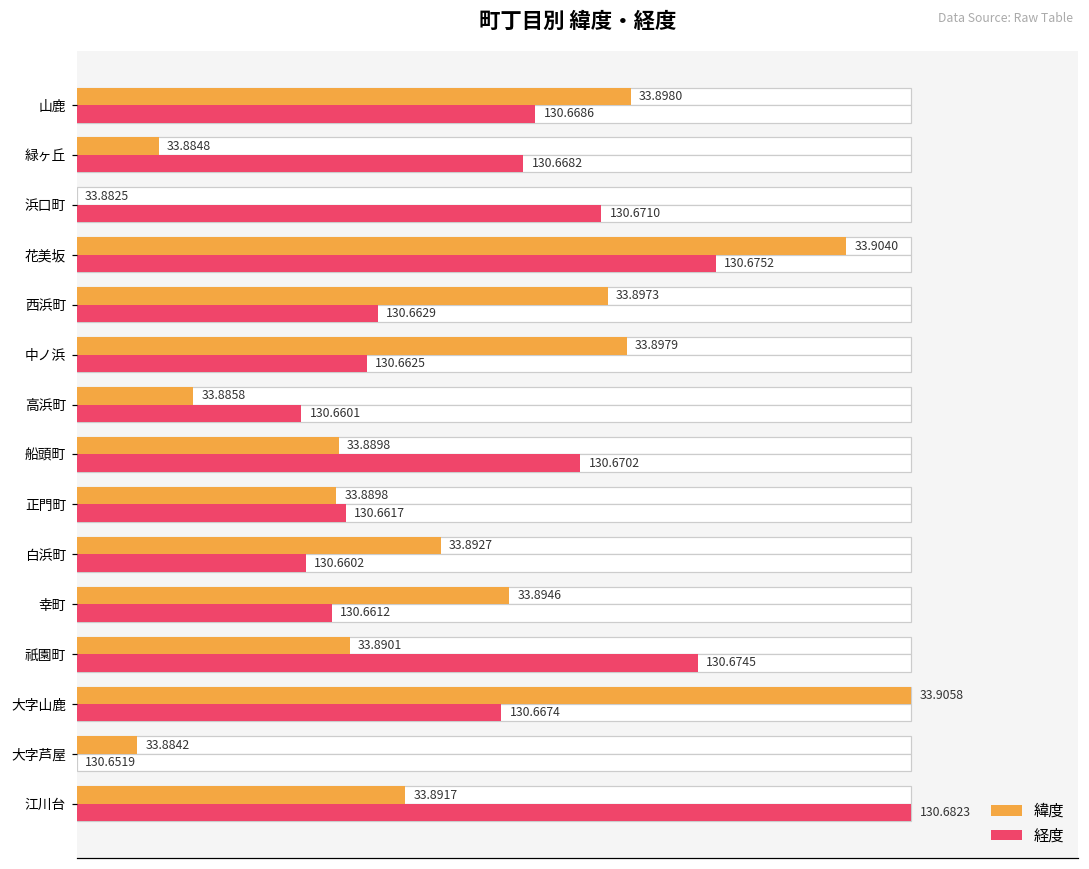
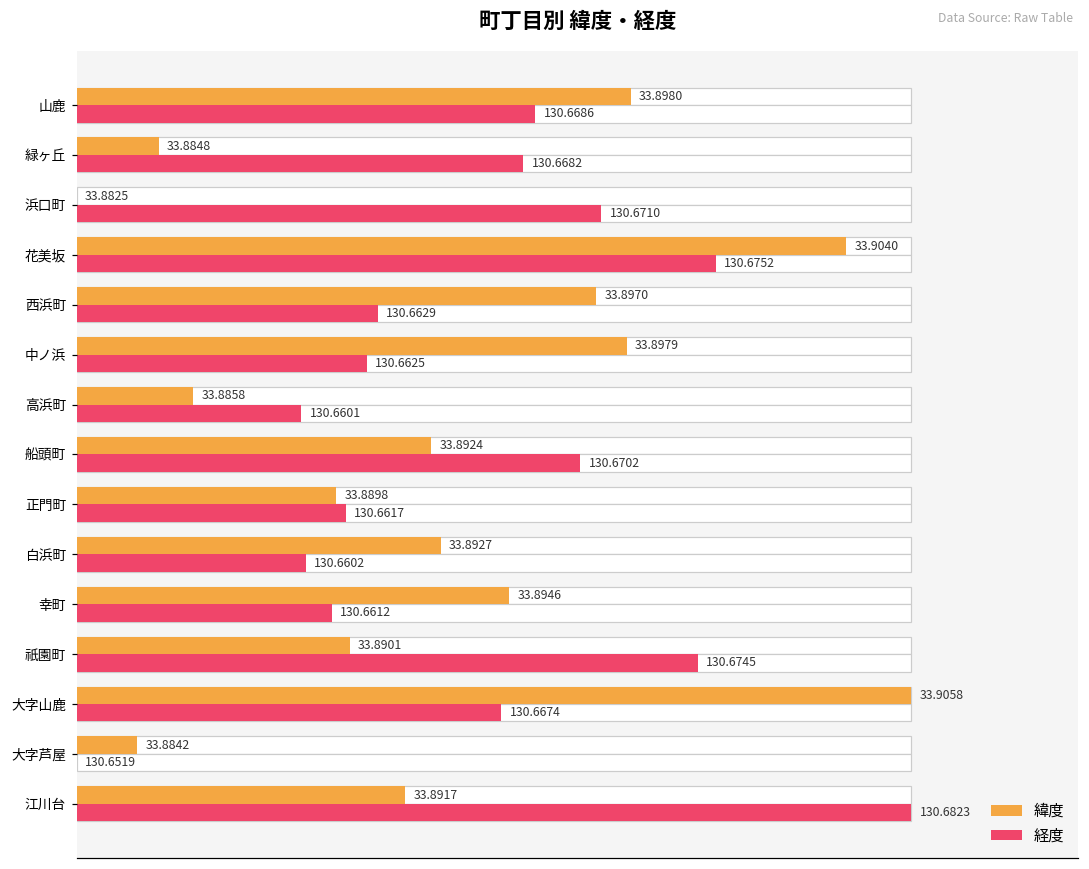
  {
    "緯度": {
-     "西浜町": 33.8973,
-     "船頭町": 33.8898
+     "西浜町": 33.8970,
+     "船頭町": 33.8924
    }
  }
